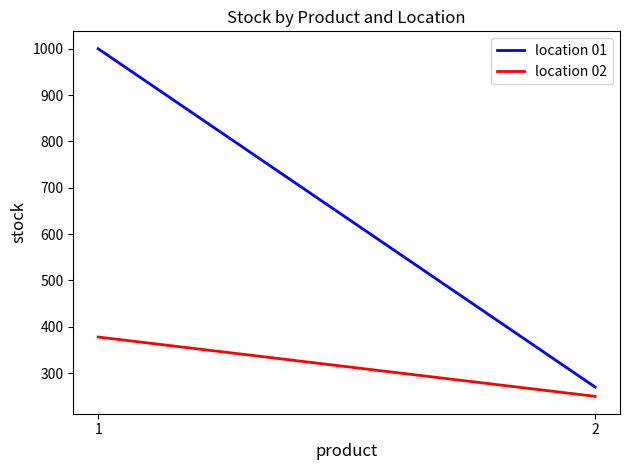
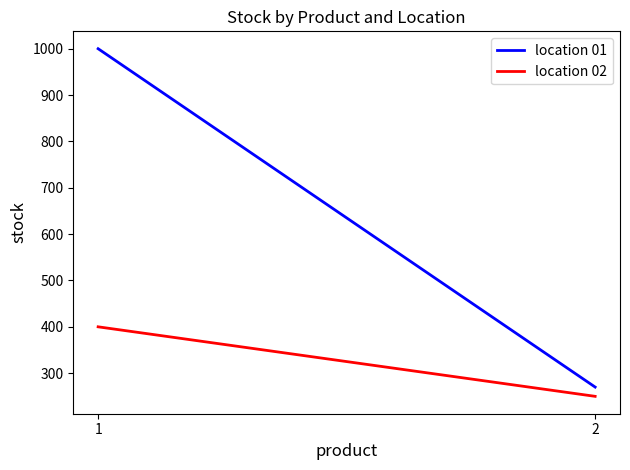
  {
    "location 01": {
      "1": 1000,
      "2": 270
    },
    "location 02": {
-     "1": 380,
+     "1": 400,
      "2": 250
    }
  }
